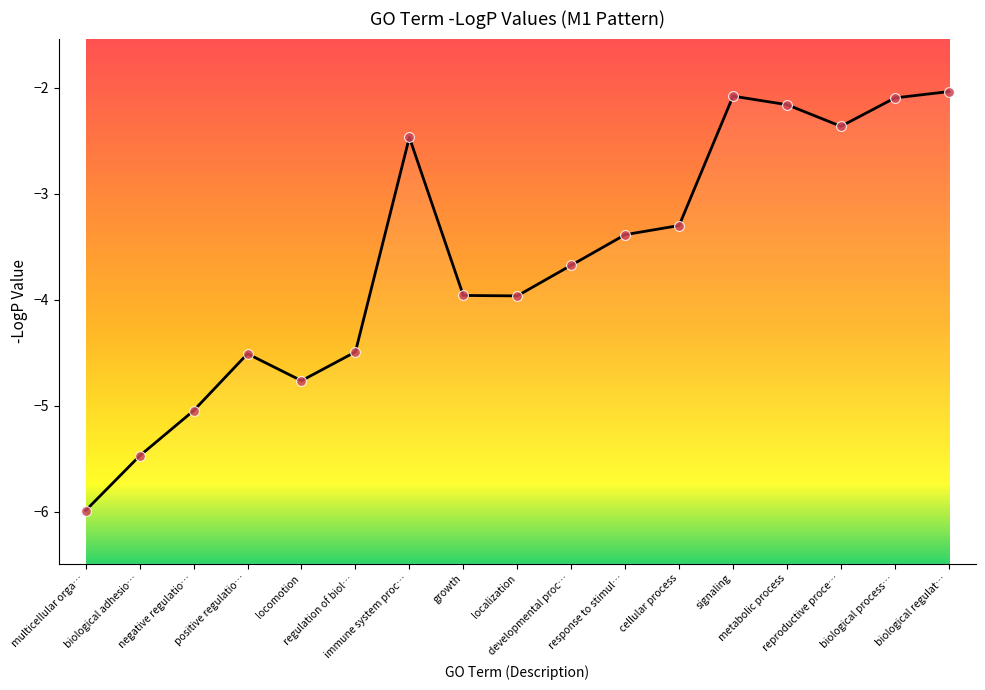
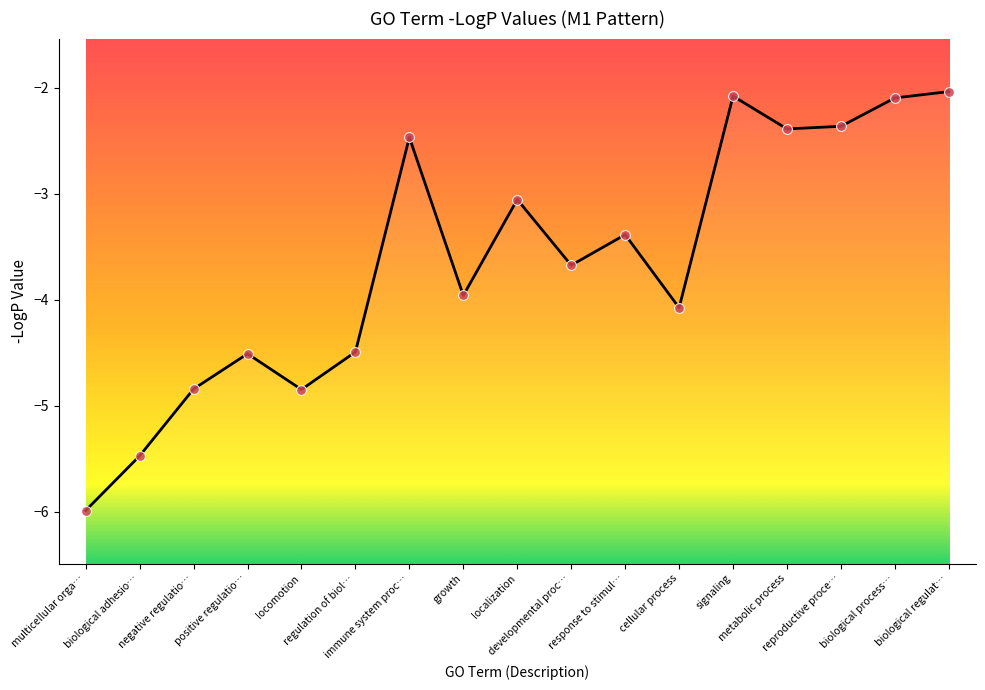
  {
    "multicellular orga…": -5.99,
    "biological adhesio…": -5.47,
-   "negative regulatio…": -5.05,
+   "negative regulatio…": -4.84,
    "positive regulatio…": -4.51,
-   "locomotion": -4.76,
+   "locomotion": -4.85,
    "regulation of biol…": -4.49,
    "immune system proc…": -2.47,
    "growth": -3.96,
-   "localization": -3.96,
+   "localization": -3.06,
    "developmental proc…": -3.68,
    "response to stimul…": -3.39,
-   "cellular process": -3.30,
+   "cellular process": -4.08,
    "signaling": -2.08,
-   "metabolic process": -2.16,
+   "metabolic process": -2.39,
    "reproductive proce…": -2.36,
    "biological process…": -2.10,
    "biological regulat…": -2.04
  }
